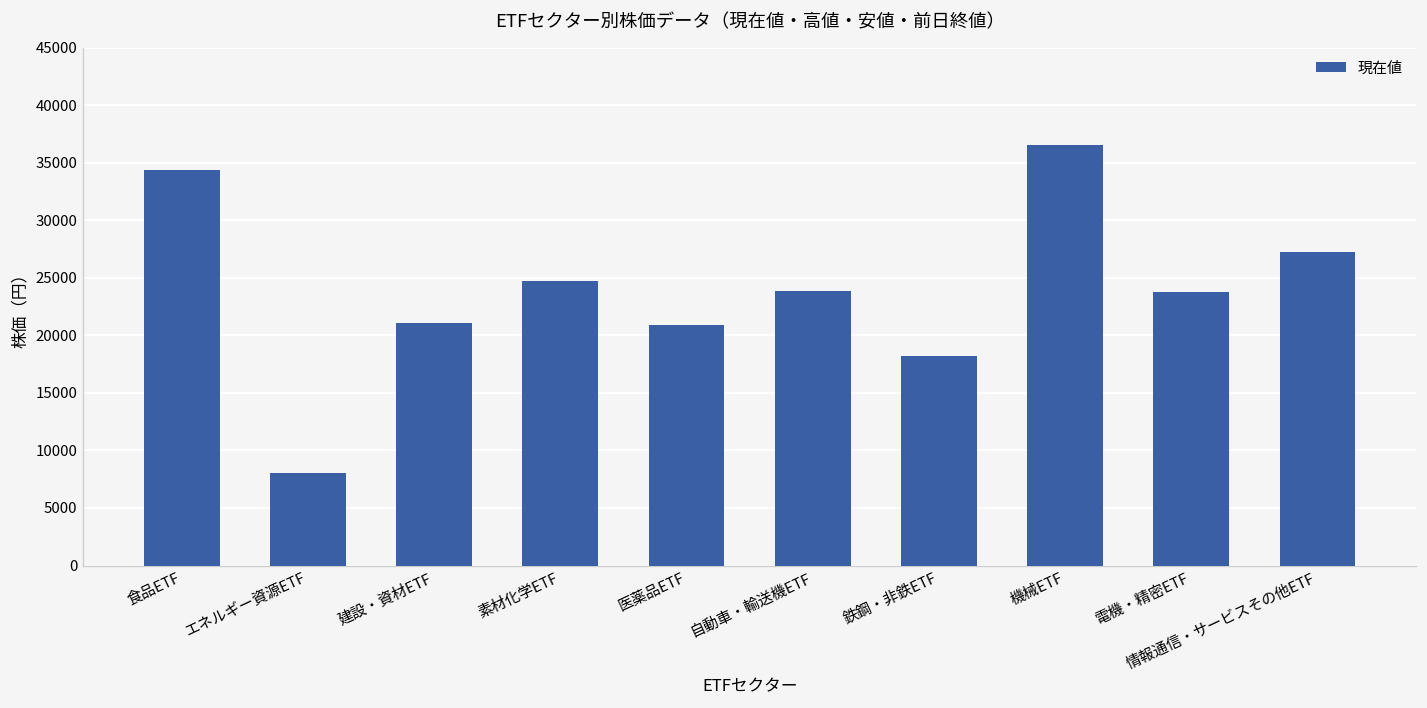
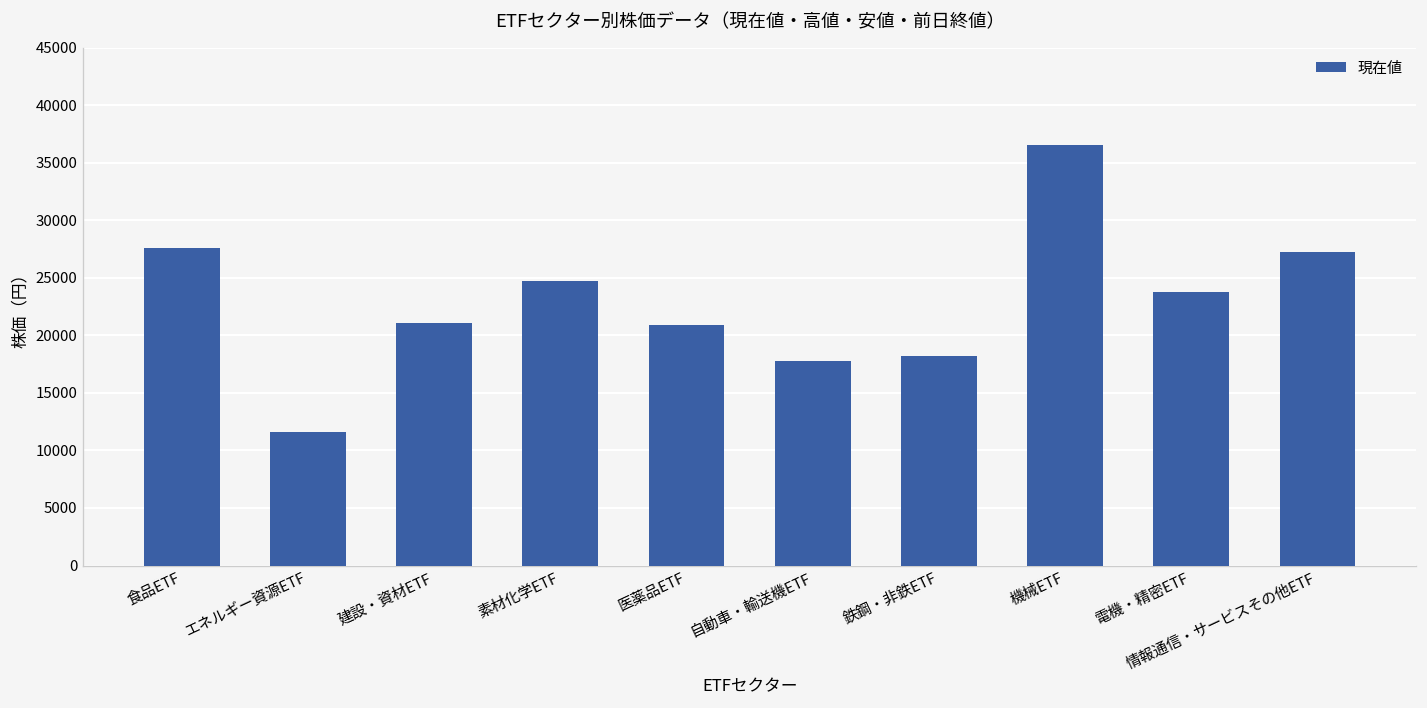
  {
-   "食品ETF": 34000,
-   "エネルギー資源ETF": 8000,
+   "食品ETF": 28000,
+   "エネルギー資源ETF": 12000,
    "建設・資材ETF": 21000,
    "素材化学ETF": 25000,
    "医薬品ETF": 21000,
-   "自動車・輸送機ETF": 24000,
+   "自動車・輸送機ETF": 18000,
    "鉄鋼・非鉄ETF": 18000,
    "機械ETF": 37000,
    "電機・精密ETF": 24000,
    "情報通信・サービスその他ETF": 27000
  }
